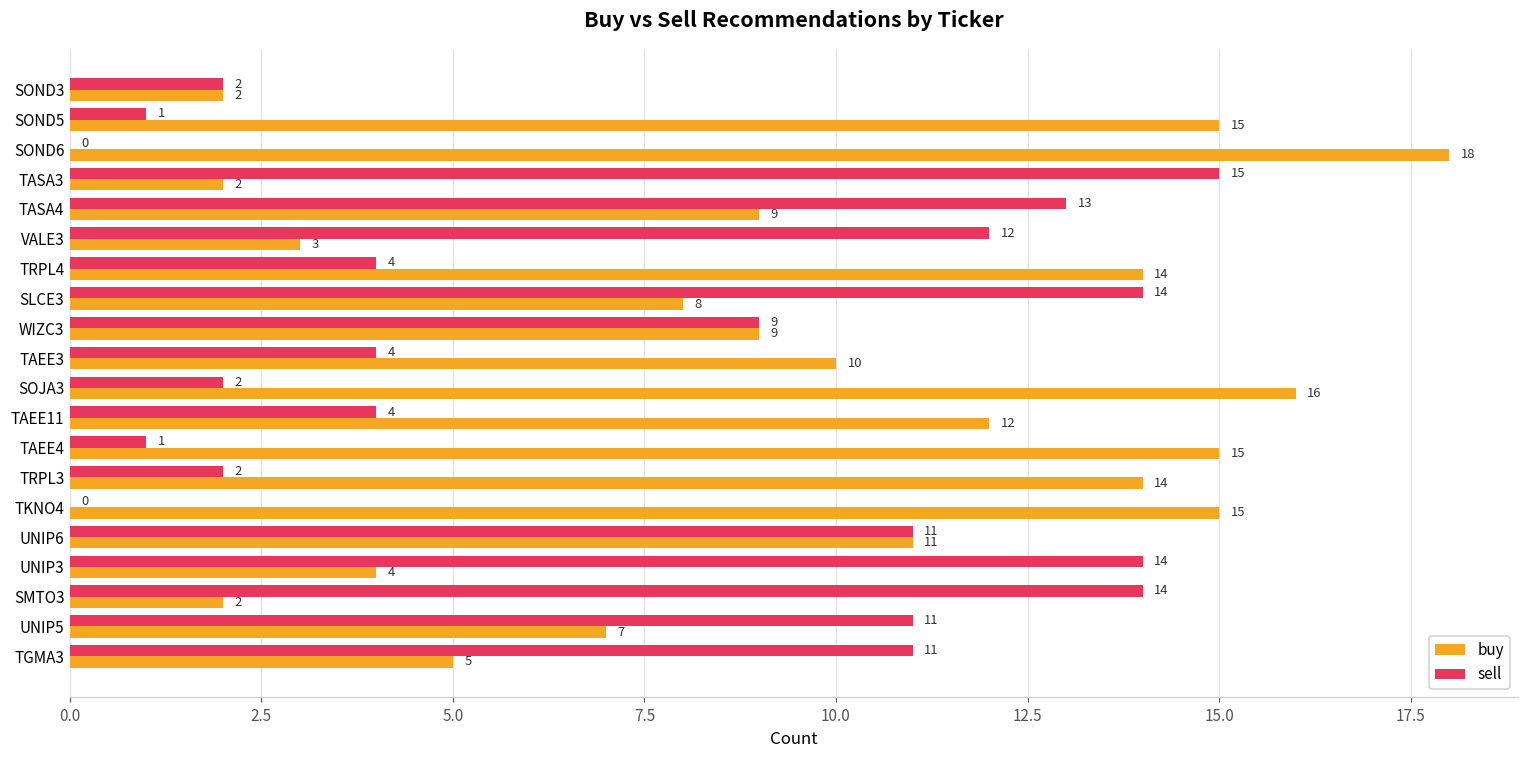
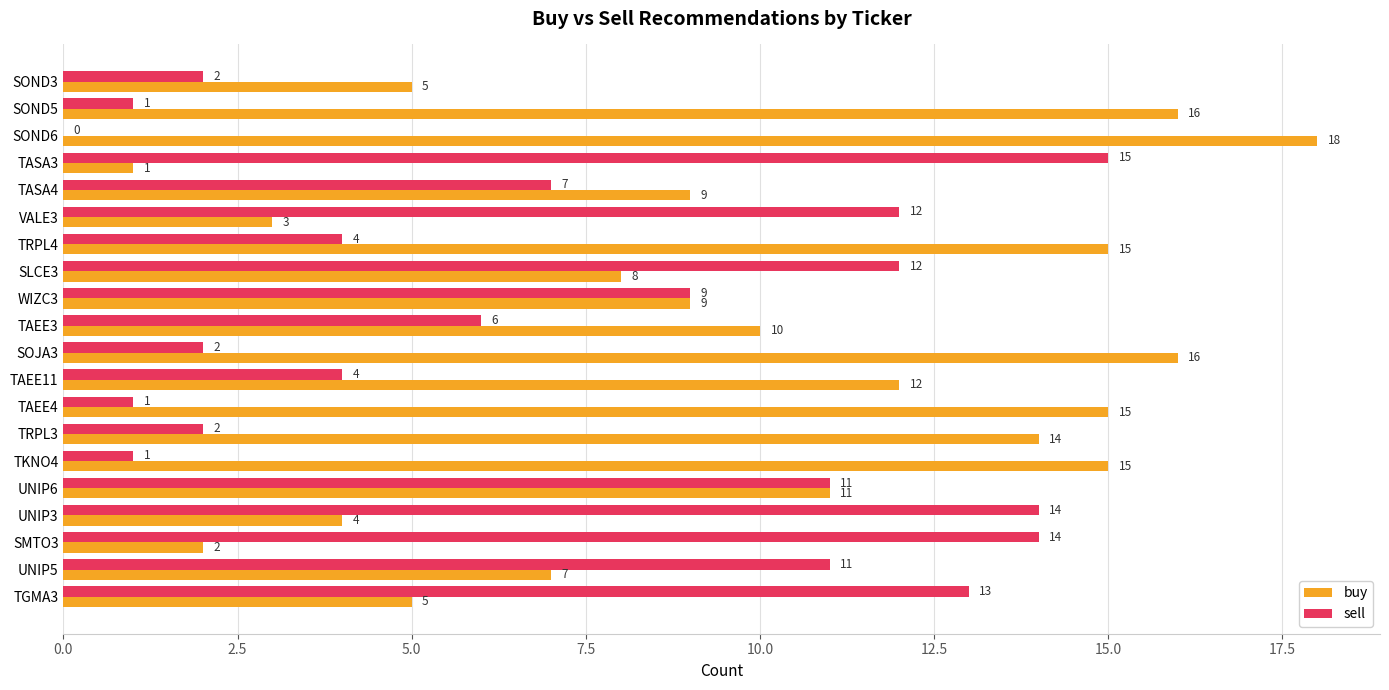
  {
    "buy": {
-     "SOND3": 2,
-     "SOND5": 15,
+     "SOND3": 5,
+     "SOND5": 16,
      "SOND6": 18,
-     "TASA3": 2,
+     "TASA3": 1,
      "TASA4": 9,
      "VALE3": 3,
-     "TRPL4": 14,
+     "TRPL4": 15,
      "SLCE3": 8,
      "TAEE3": 10,
      "SOJA3": 16,
      "TAEE11": 12,
      "TAEE4": 15,
      "TRPL3": 14,
      "TKNO4": 15,
      "UNIP3": 4,
      "SMTO3": 2,
      "UNIP5": 7,
      "TGMA3": 5
    },
    "sell": {
      "SOND3": 2,
      "SOND5": 1,
      "SOND6": 0,
      "TASA3": 15,
-     "TASA4": 13,
+     "TASA4": 7,
      "VALE3": 12,
      "TRPL4": 4,
-     "SLCE3": 14,
-     "TAEE3": 4,
+     "SLCE3": 12,
+     "TAEE3": 6,
      "SOJA3": 2,
      "TAEE11": 4,
      "TAEE4": 1,
      "TRPL3": 2,
-     "TKNO4": 0,
+     "TKNO4": 1,
      "UNIP3": 14,
      "SMTO3": 14,
      "UNIP5": 11,
-     "TGMA3": 11
+     "TGMA3": 13
    }
  }
